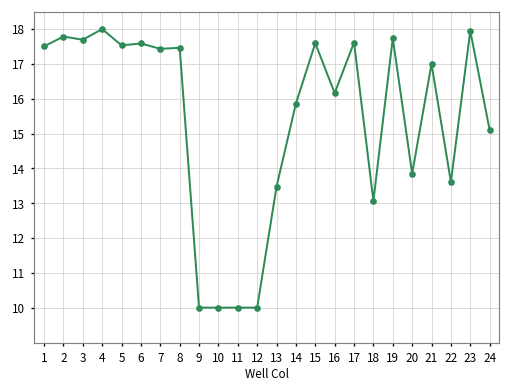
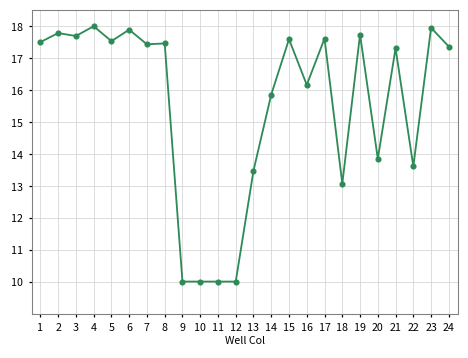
  {
    "1": 17.5,
    "2": 17.8,
    "3": 17.7,
    "4": 18.0,
    "5": 17.5,
-   "6": 17.6,
+   "6": 17.9,
    "7": 17.4,
    "8": 17.5,
    "9": 10.0,
    "10": 10.0,
    "11": 10.0,
    "12": 10.0,
    "13": 13.5,
    "14": 15.9,
    "15": 17.6,
    "16": 16.2,
    "17": 17.6,
    "18": 13.1,
    "19": 17.7,
    "20": 13.8,
-   "21": 17.0,
+   "21": 17.3,
    "22": 13.6,
    "23": 18.0,
-   "24": 15.1
+   "24": 17.4
  }
